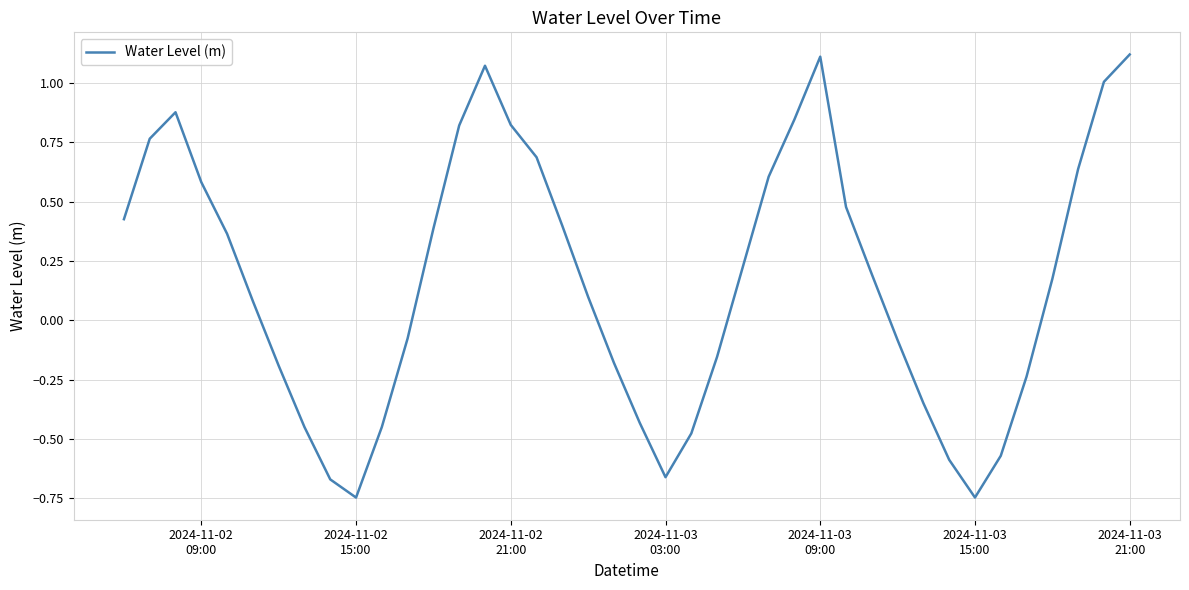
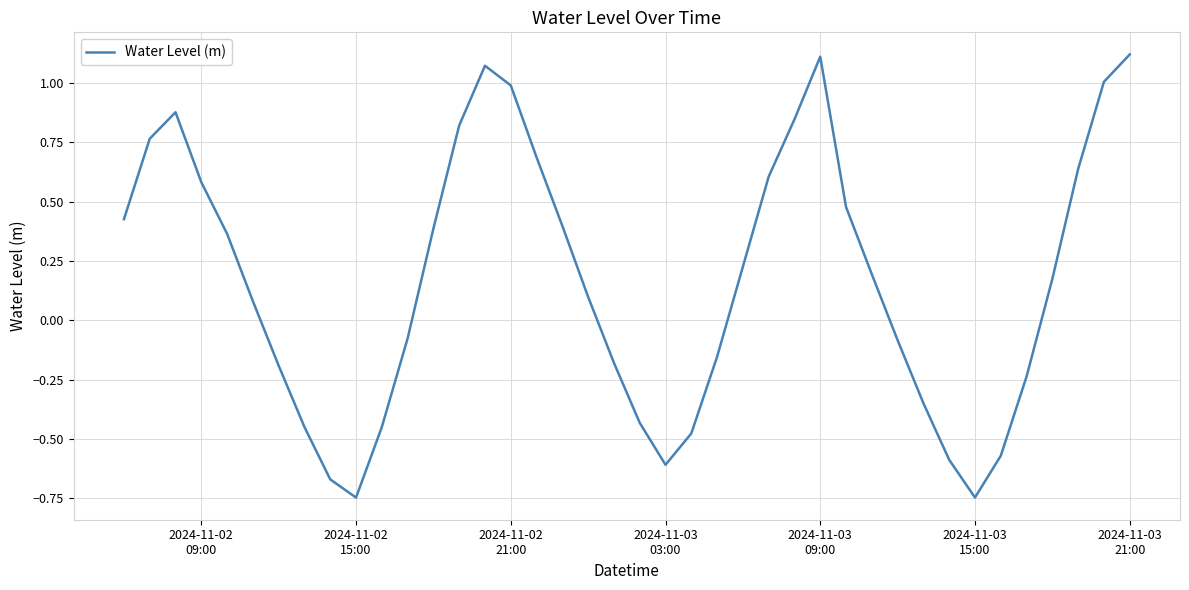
  {
    "2024-11-02 09:00": 0.58,
    "2024-11-02 15:00": -0.75,
-   "2024-11-02 21:00": 0.82,
-   "2024-11-03 03:00": -0.66,
+   "2024-11-02 21:00": 0.99,
+   "2024-11-03 03:00": -0.61,
    "2024-11-03 09:00": 1.11,
    "2024-11-03 15:00": -0.75,
    "2024-11-03 21:00": 1.12
  }
